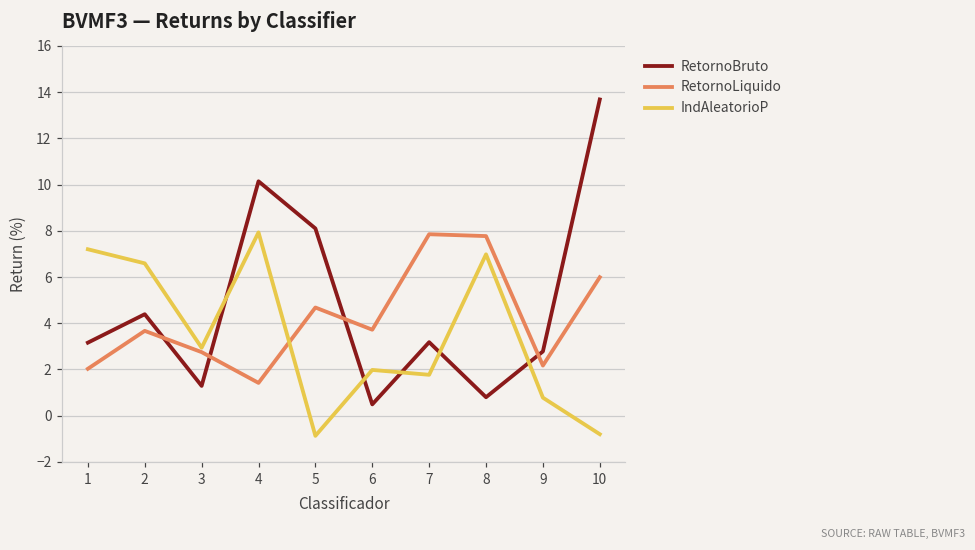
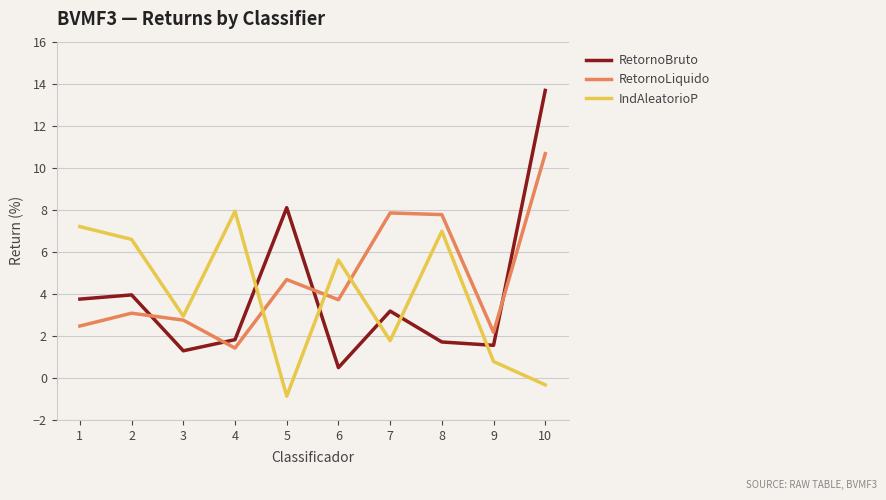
  {
    "RetornoBruto": {
-     "1": 3.2,
-     "2": 4.4,
+     "1": 3.8,
+     "2": 4.0,
      "3": 1.3,
-     "4": 10.1,
+     "4": 1.8,
      "5": 8.1,
      "6": 0.5,
      "7": 3.2,
-     "8": 0.8,
-     "9": 2.8,
+     "8": 1.7,
+     "9": 1.6,
      "10": 13.7
    },
    "RetornoLiquido": {
-     "1": 2.0,
-     "2": 3.7,
+     "1": 2.5,
+     "2": 3.1,
      "3": 2.8,
      "4": 1.4,
      "5": 4.7,
      "6": 3.7,
      "7": 7.9,
      "8": 7.8,
      "9": 2.2,
-     "10": 6.0
+     "10": 10.7
    },
    "IndAleatorioP": {
      "1": 7.2,
      "2": 6.6,
      "3": 2.9,
      "4": 7.9,
      "5": -0.9,
-     "6": 2.0,
+     "6": 5.6,
      "7": 1.8,
      "8": 7.0,
      "9": 0.8,
-     "10": -0.8
+     "10": -0.3
    }
  }
